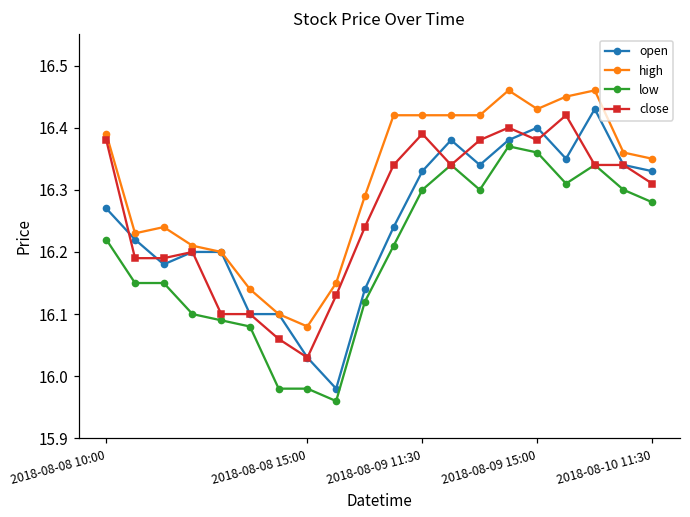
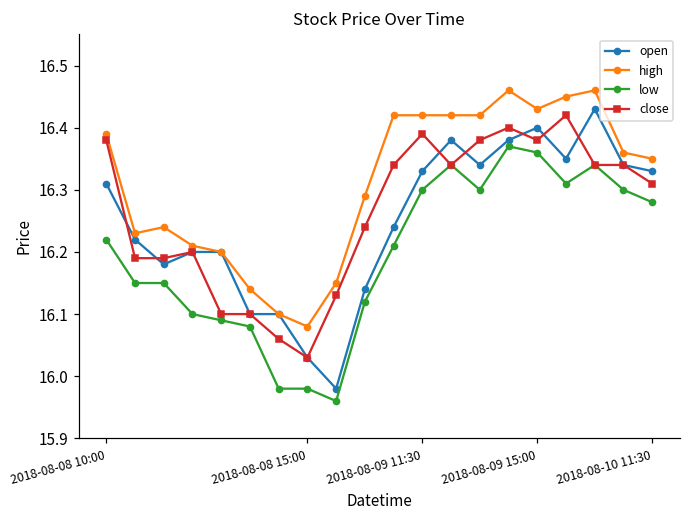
  {
    "open": {
-     "2018-08-08 10:00": 16.27,
+     "2018-08-08 10:00": 16.31,
      "2018-08-09 11:30": 16.33,
      "2018-08-09 15:00": 16.40,
      "2018-08-10 11:30": 16.33
    },
    "high": {
      "2018-08-08 10:00": 16.39,
      "2018-08-08 15:00": 16.08,
      "2018-08-09 11:30": 16.42,
      "2018-08-09 15:00": 16.43,
      "2018-08-10 11:30": 16.35
    },
    "low": {
      "2018-08-08 10:00": 16.22,
      "2018-08-08 15:00": 15.98,
      "2018-08-09 11:30": 16.30,
      "2018-08-09 15:00": 16.36,
      "2018-08-10 11:30": 16.28
    },
    "close": {
      "2018-08-08 10:00": 16.38,
      "2018-08-09 11:30": 16.39,
      "2018-08-09 15:00": 16.38,
      "2018-08-10 11:30": 16.31
    }
  }
